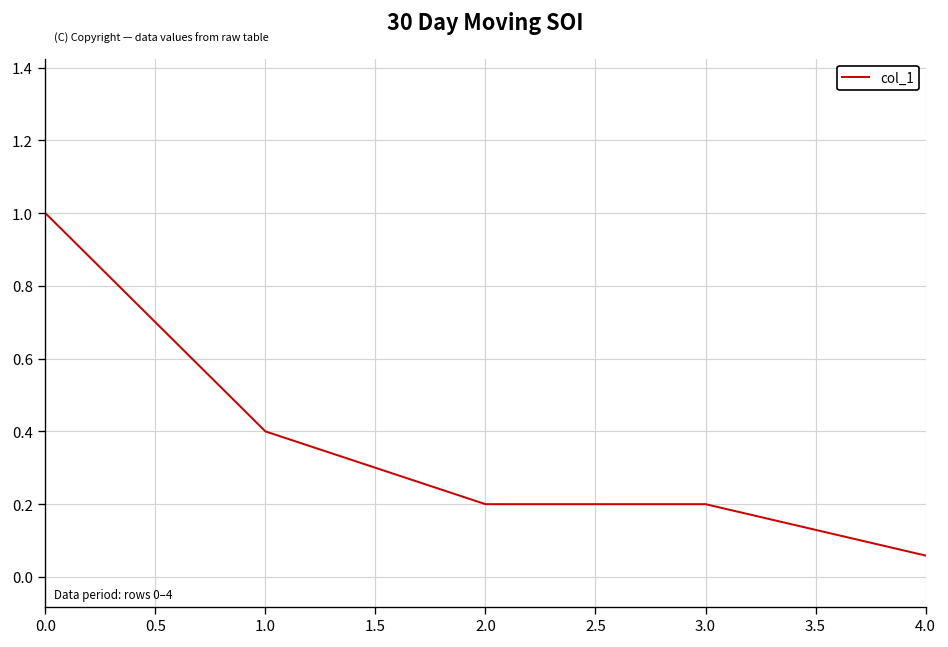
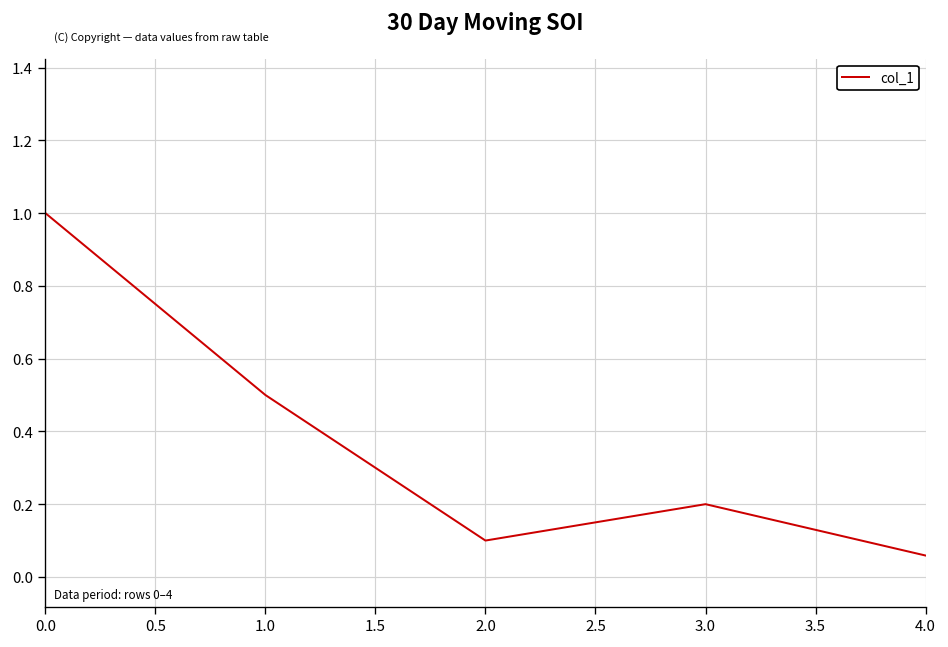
  {
    "0.0": 1.0,
-   "1.0": 0.4,
-   "2.0": 0.2,
+   "1.0": 0.5,
+   "2.0": 0.1,
    "3.0": 0.2,
    "4.0": 0.06
  }
